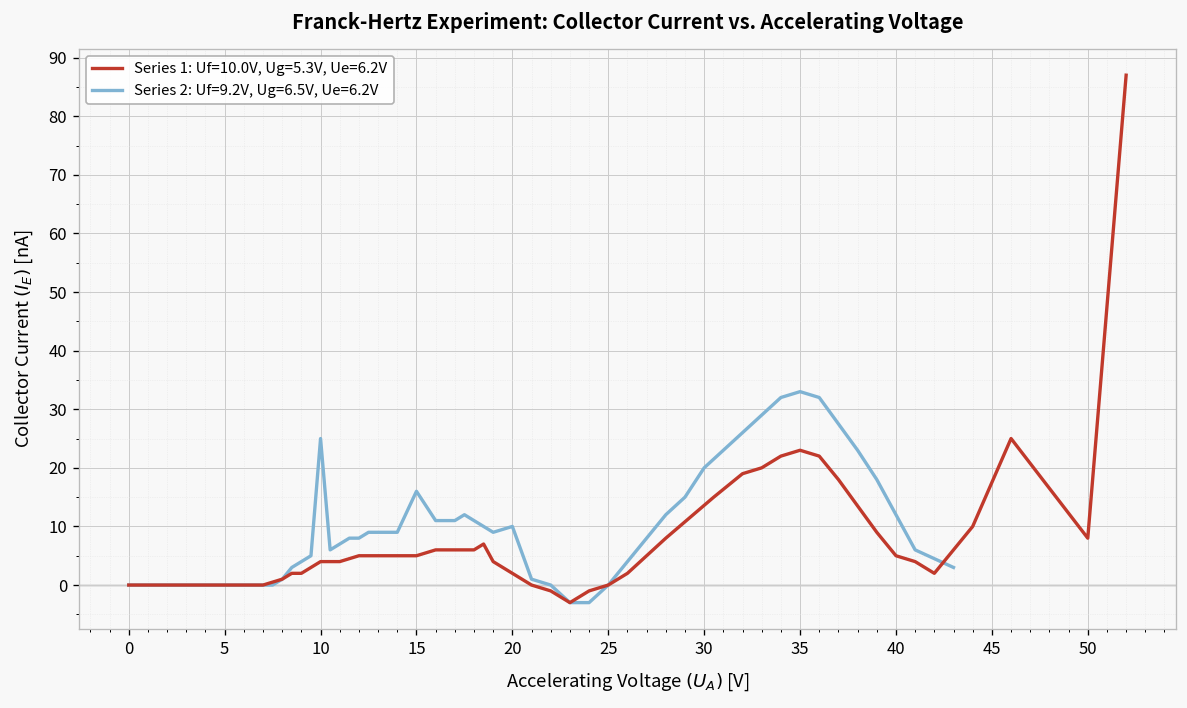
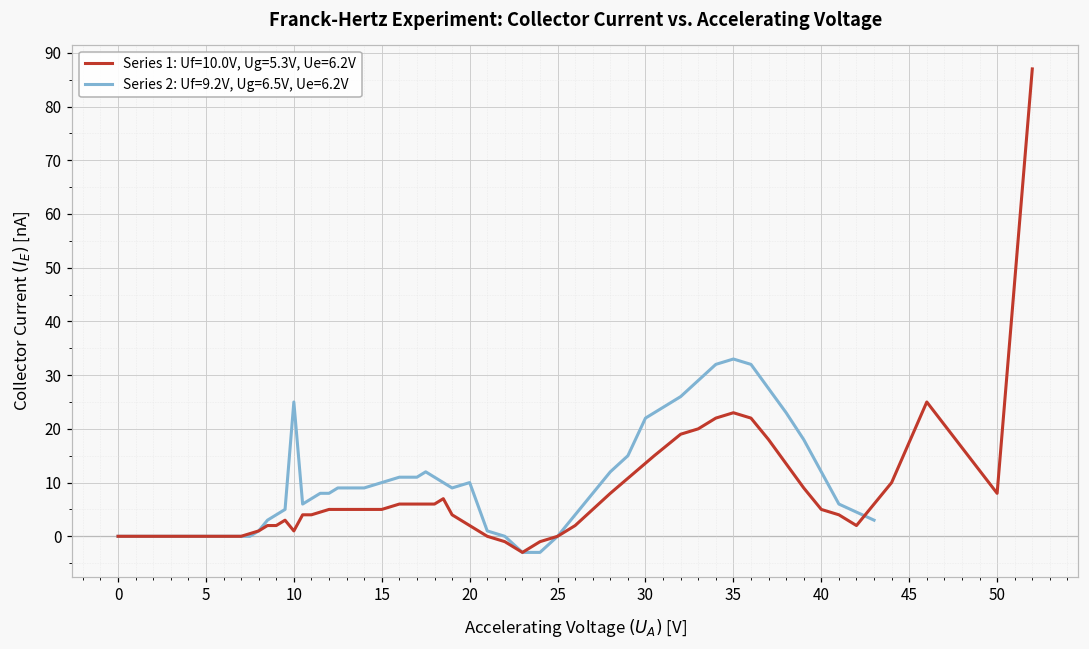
  {
    "Series 1: Uf=10.0V, Ug=5.3V, Ue=6.2V": {
-     "10": 4,
+     "10": 1,
      "15": 5,
      "20": 2,
      "35": 23,
      "40": 5,
      "50": 8
    },
    "Series 2: Uf=9.2V, Ug=6.5V, Ue=6.2V": {
      "10": 25,
-     "15": 16,
+     "15": 10,
      "20": 10,
-     "30": 20,
+     "30": 22,
      "35": 33,
      "40": 12
    }
  }
